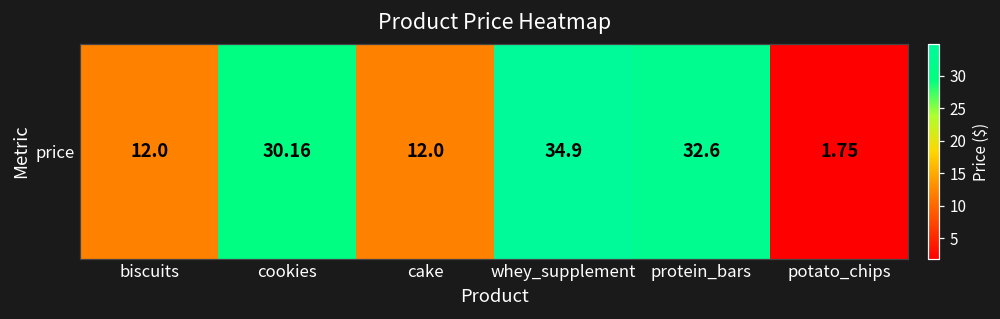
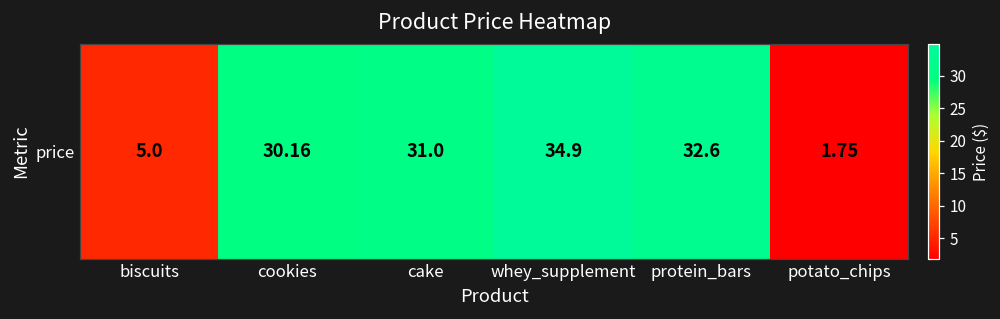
  {
    "price": {
-     "biscuits": 12.0,
+     "biscuits": 5.0,
      "cookies": 30.16,
-     "cake": 12.0,
+     "cake": 31.0,
      "whey_supplement": 34.9,
      "protein_bars": 32.6,
      "potato_chips": 1.75
    }
  }
